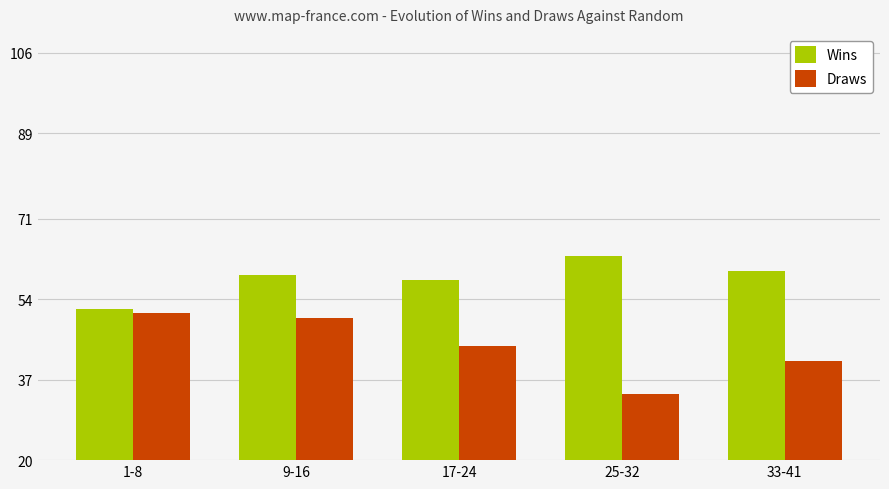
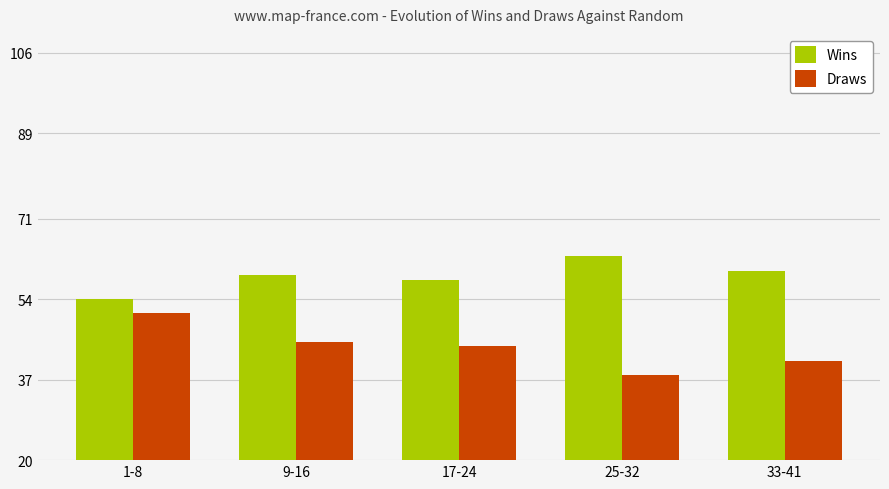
  {
    "Wins": {
-     "1-8": 52,
+     "1-8": 54,
      "9-16": 59,
      "17-24": 58,
      "25-32": 63,
      "33-41": 60
    },
    "Draws": {
      "1-8": 51,
-     "9-16": 50,
+     "9-16": 45,
      "17-24": 44,
-     "25-32": 34,
+     "25-32": 38,
      "33-41": 41
    }
  }
